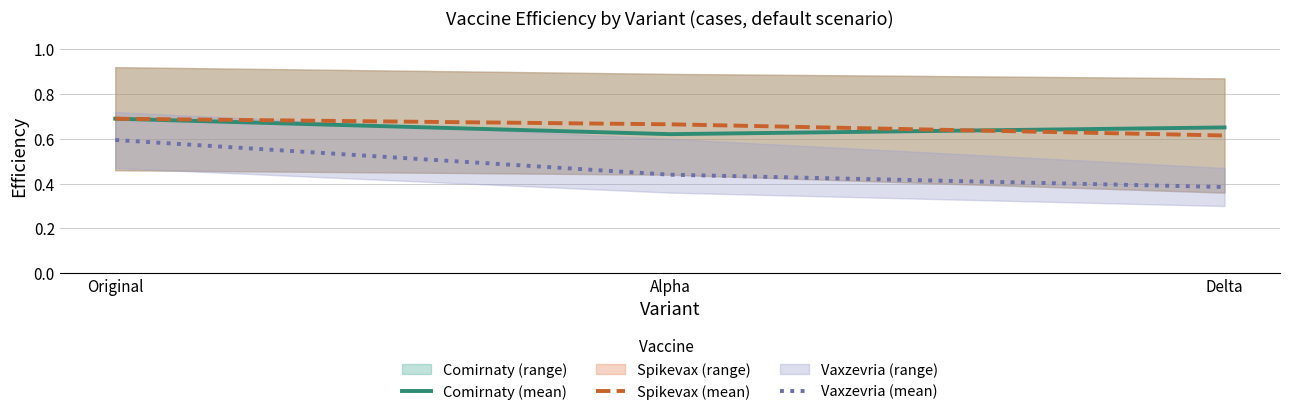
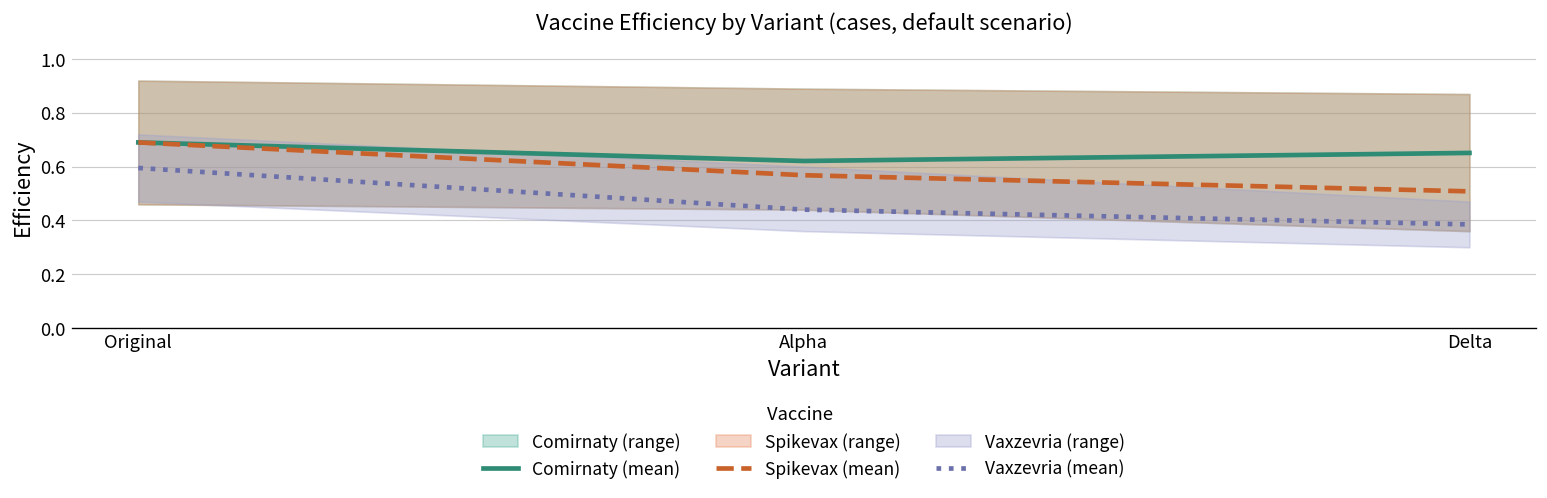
  {
    "Comirnaty (mean)": {
      "Alpha": 0.62,
      "Delta": 0.65
    },
    "Spikevax (mean)": {
-     "Alpha": 0.67,
-     "Delta": 0.62
+     "Alpha": 0.57,
+     "Delta": 0.51
    },
    "Vaxzevria (mean)": {
      "Original": 0.60,
      "Alpha": 0.44,
      "Delta": 0.39
    }
  }
